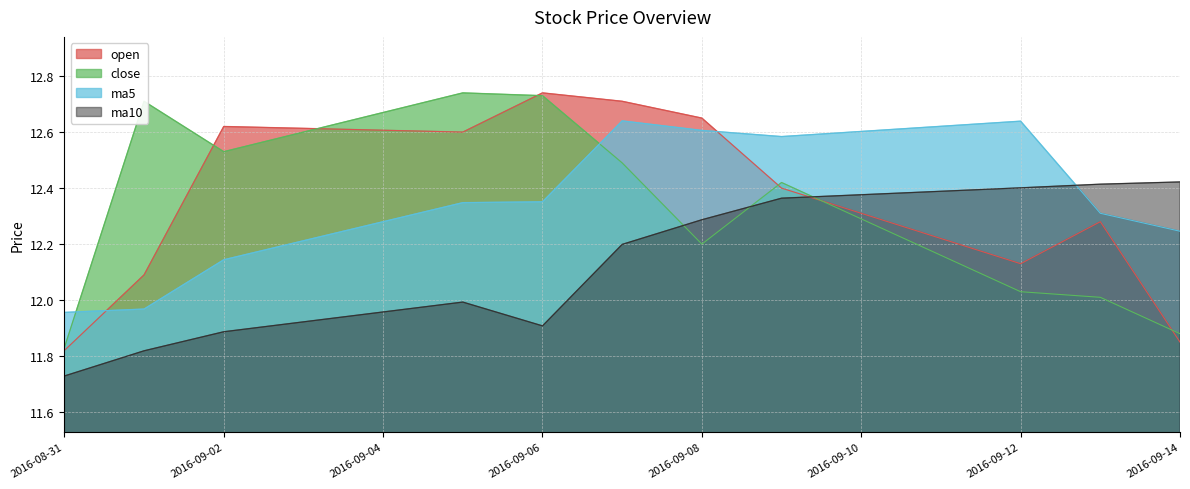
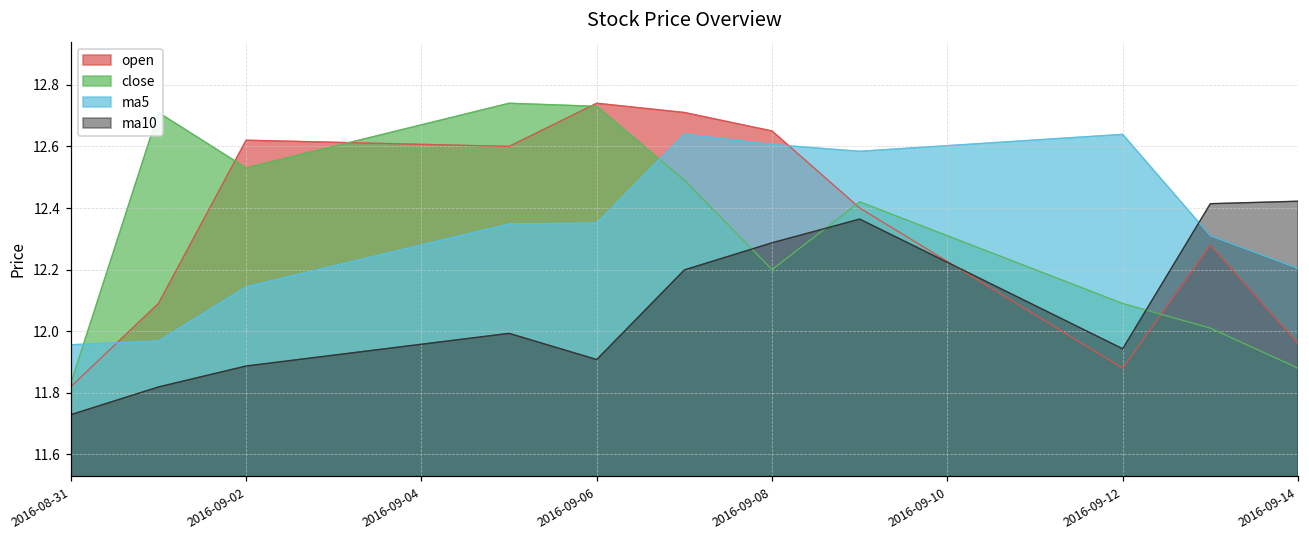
  {
    "open": {
      "2016-08-31": 11.82,
      "2016-09-02": 12.62,
      "2016-09-06": 12.74,
      "2016-09-08": 12.65,
-     "2016-09-12": 12.13,
-     "2016-09-14": 11.85
+     "2016-09-12": 11.88,
+     "2016-09-14": 11.96
    },
    "close": {
      "2016-08-31": 11.83,
      "2016-09-02": 12.53,
      "2016-09-06": 12.73,
      "2016-09-08": 12.20,
-     "2016-09-12": 12.03,
+     "2016-09-12": 12.09,
      "2016-09-14": 11.88
    },
    "ma5": {
      "2016-08-31": 11.96,
      "2016-09-02": 12.14,
      "2016-09-06": 12.35,
      "2016-09-08": 12.61,
      "2016-09-12": 12.64,
-     "2016-09-14": 12.25
+     "2016-09-14": 12.20
    },
    "ma10": {
      "2016-08-31": 11.73,
      "2016-09-02": 11.89,
      "2016-09-06": 11.91,
      "2016-09-08": 12.29,
-     "2016-09-12": 12.40,
+     "2016-09-12": 11.94,
      "2016-09-14": 12.42
    }
  }
